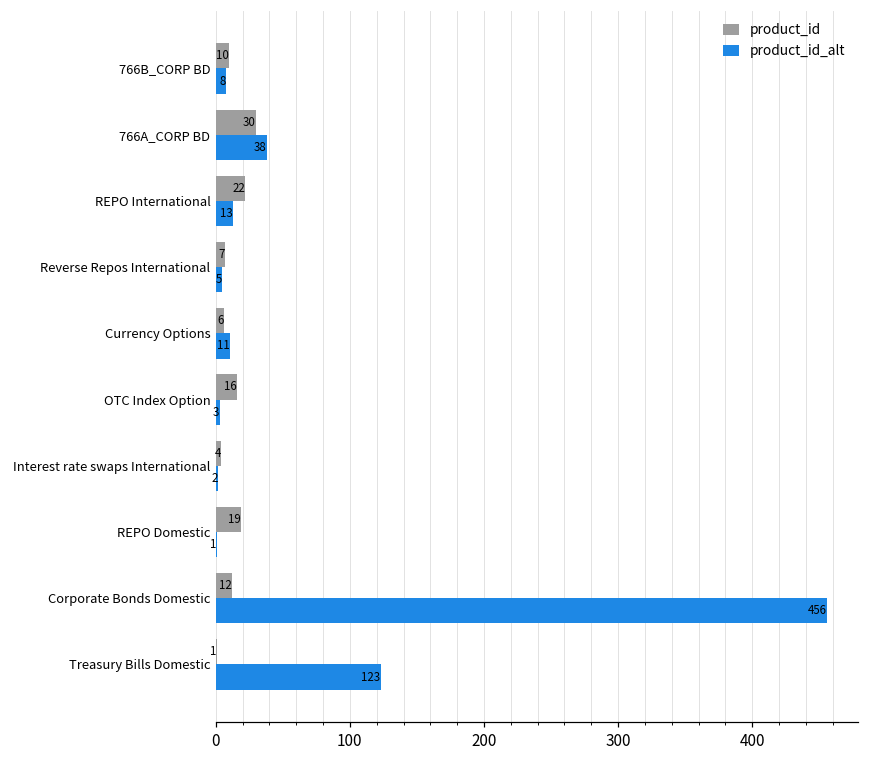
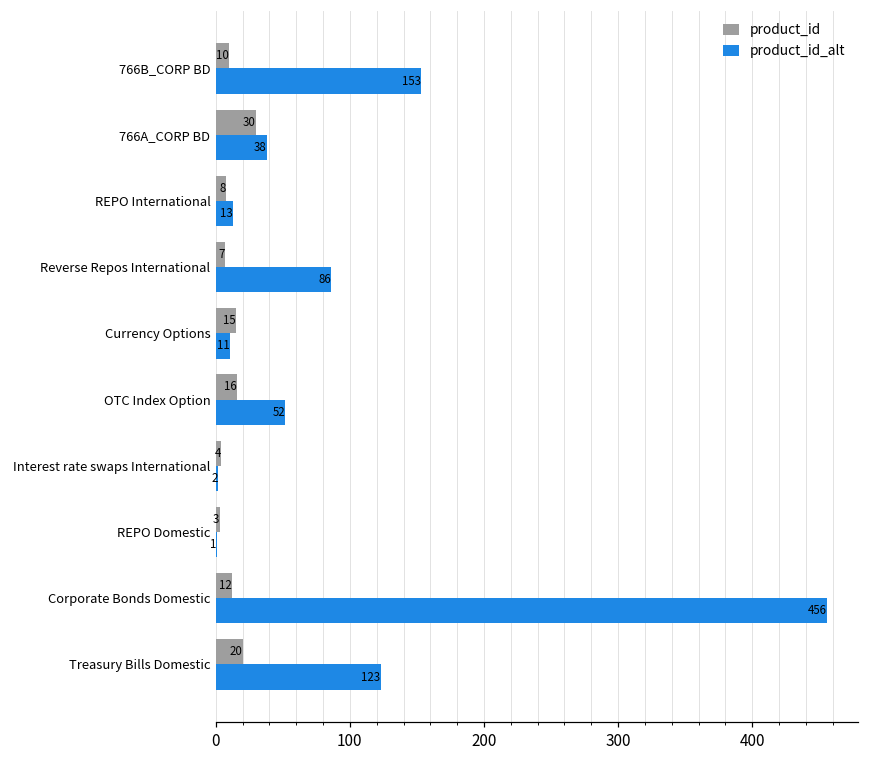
  {
    "product_id": {
      "766B_CORP BD": 10,
      "766A_CORP BD": 30,
-     "REPO International": 22,
+     "REPO International": 8,
      "Reverse Repos International": 7,
-     "Currency Options": 6,
+     "Currency Options": 15,
      "OTC Index Option": 16,
      "Interest rate swaps International": 4,
-     "REPO Domestic": 19,
+     "REPO Domestic": 3,
      "Corporate Bonds Domestic": 12,
-     "Treasury Bills Domestic": 1
+     "Treasury Bills Domestic": 20
    },
    "product_id_alt": {
-     "766B_CORP BD": 8,
+     "766B_CORP BD": 153,
      "766A_CORP BD": 38,
      "REPO International": 13,
-     "Reverse Repos International": 5,
+     "Reverse Repos International": 86,
      "Currency Options": 11,
-     "OTC Index Option": 3,
+     "OTC Index Option": 52,
      "Interest rate swaps International": 2,
      "REPO Domestic": 1,
      "Corporate Bonds Domestic": 456,
      "Treasury Bills Domestic": 123
    }
  }
